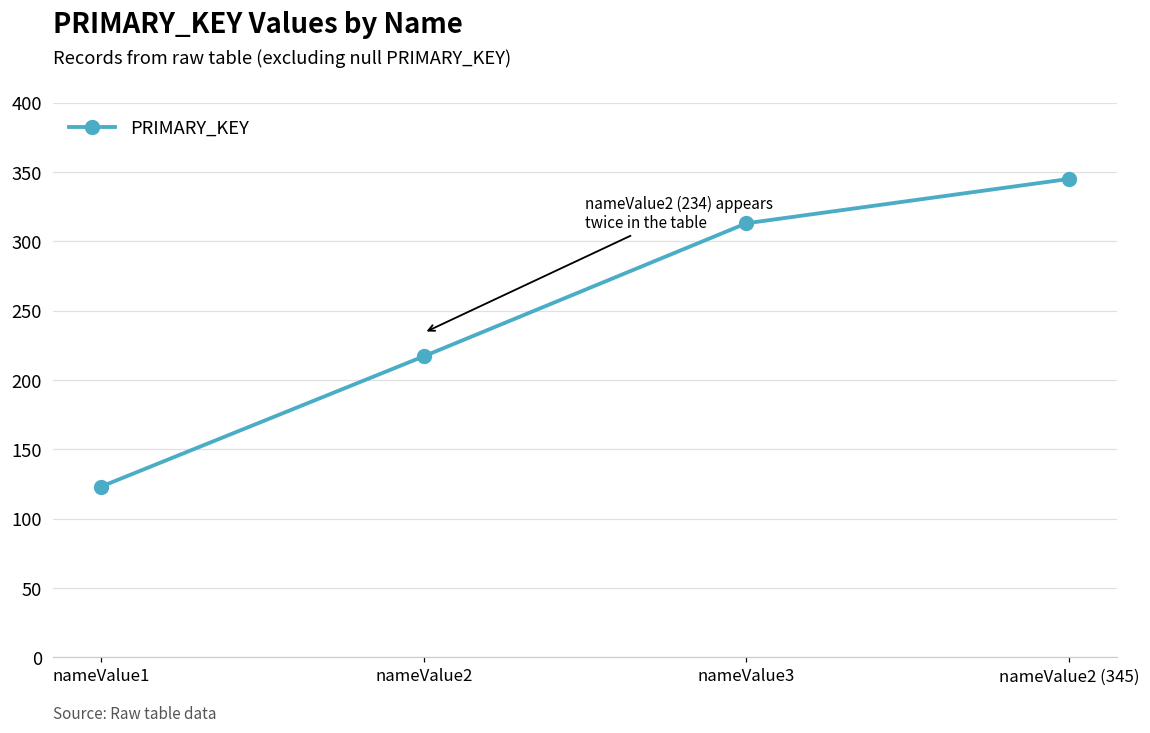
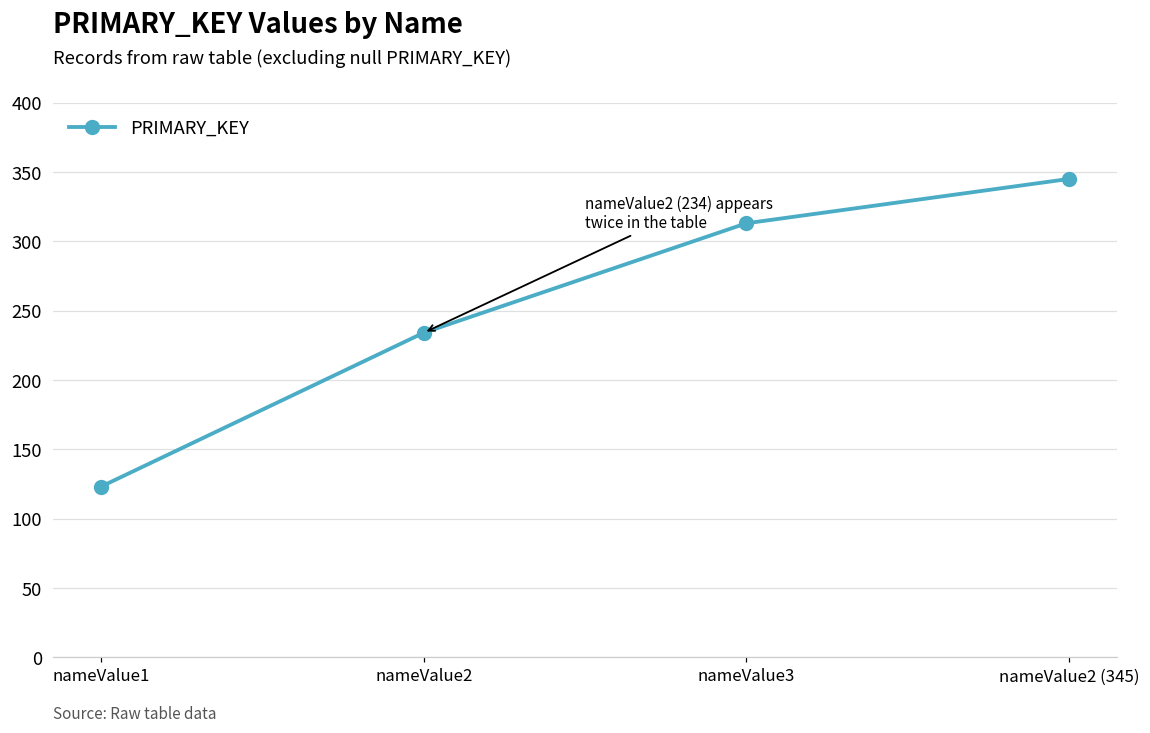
  {
    "nameValue1": 123,
-   "nameValue2": 217,
+   "nameValue2": 234,
    "nameValue2 (345)": 345
  }
